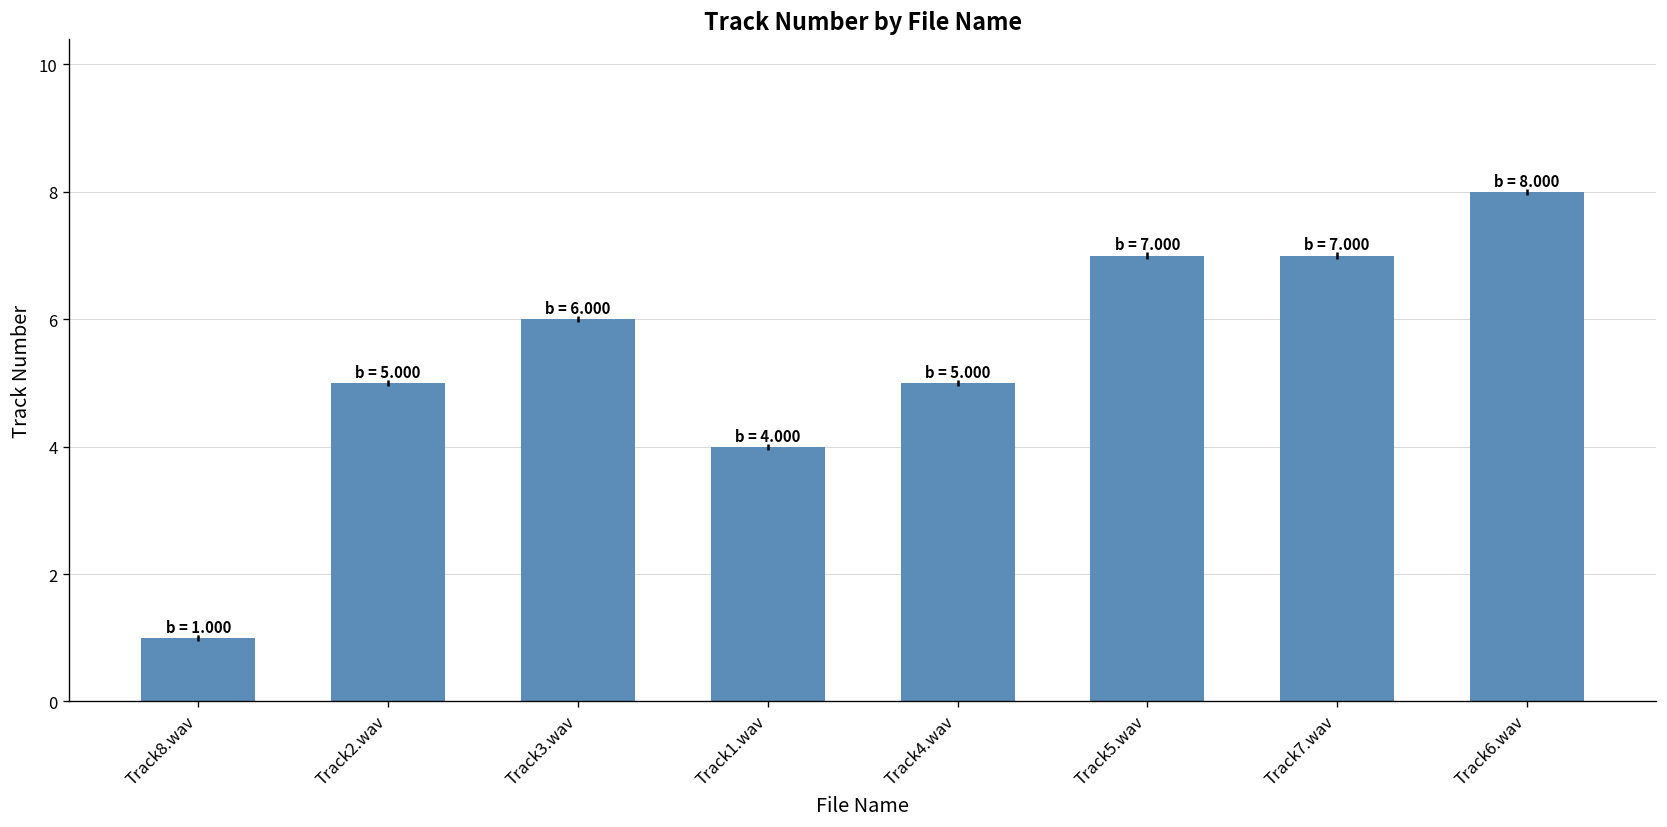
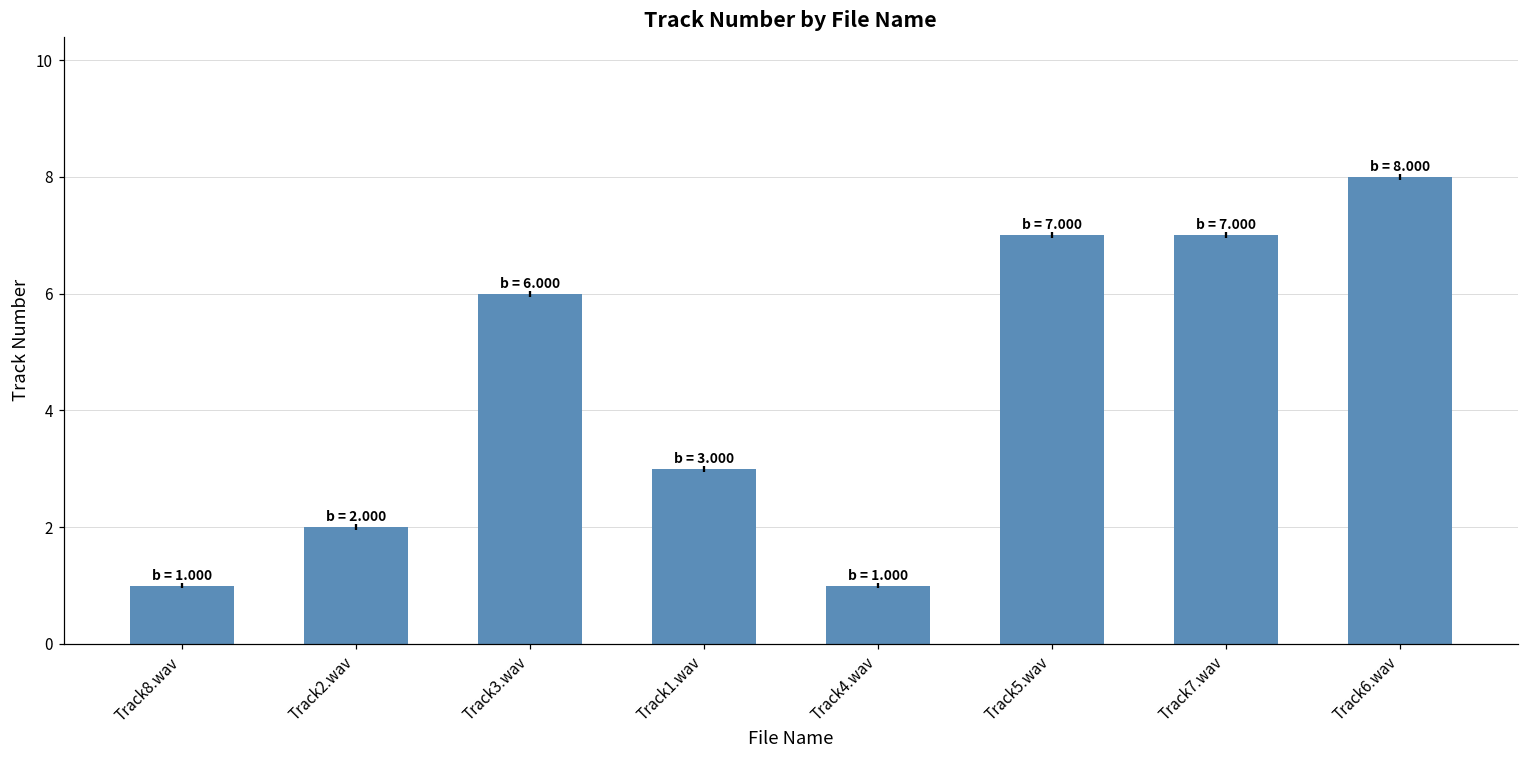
  {
    "Track8.wav": 1.000,
-   "Track2.wav": 5.000,
+   "Track2.wav": 2.000,
    "Track3.wav": 6.000,
-   "Track1.wav": 4.000,
-   "Track4.wav": 5.000,
+   "Track1.wav": 3.000,
+   "Track4.wav": 1.000,
    "Track5.wav": 7.000,
    "Track7.wav": 7.000,
    "Track6.wav": 8.000
  }
